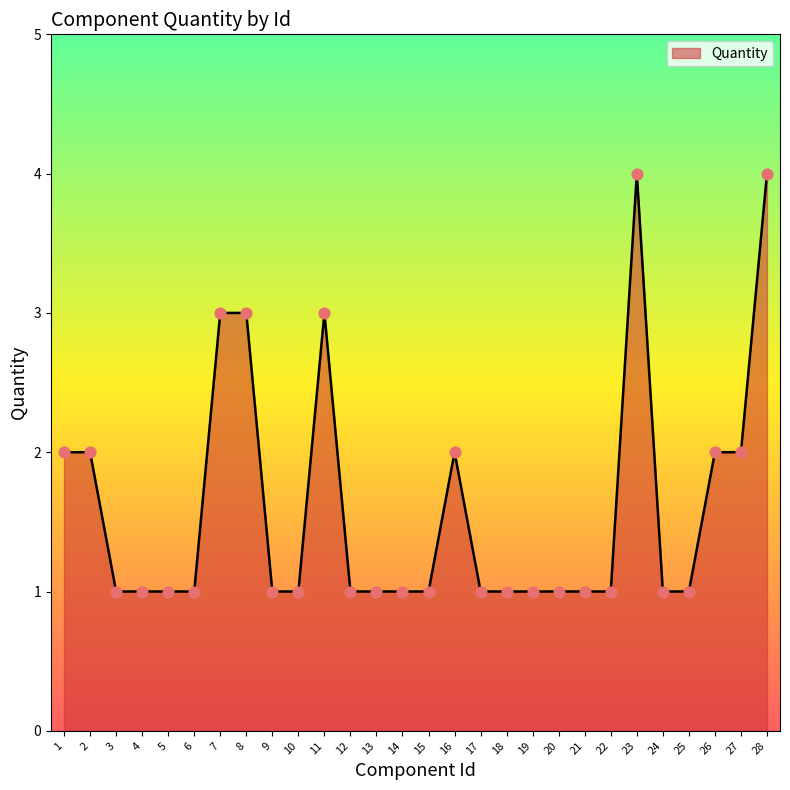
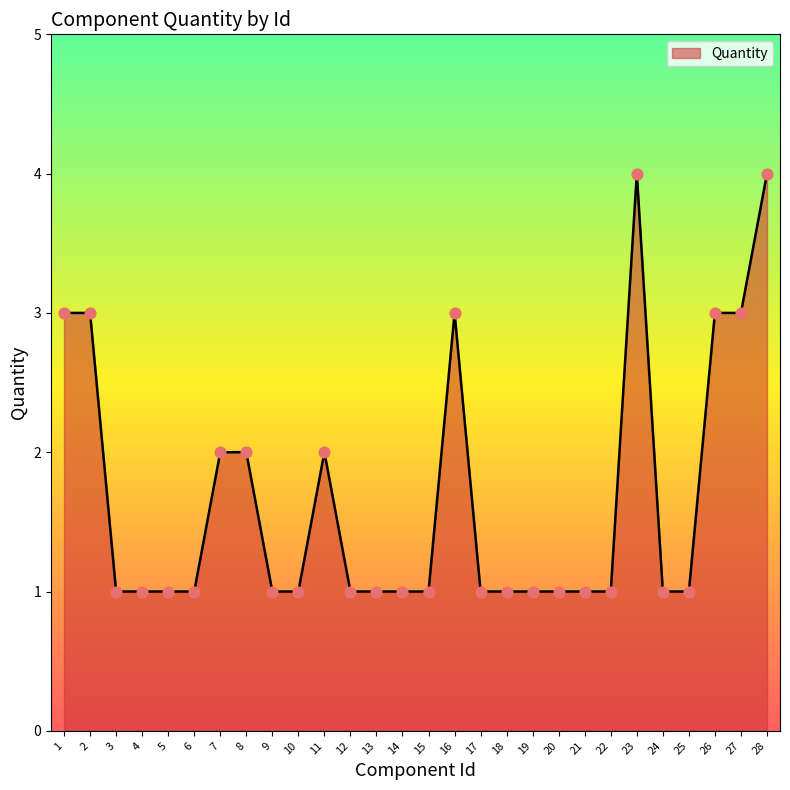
  {
-   "1": 2,
-   "2": 2,
+   "1": 3,
+   "2": 3,
    "3": 1,
    "4": 1,
    "5": 1,
    "6": 1,
-   "7": 3,
-   "8": 3,
+   "7": 2,
+   "8": 2,
    "9": 1,
    "10": 1,
-   "11": 3,
+   "11": 2,
    "12": 1,
    "13": 1,
    "14": 1,
    "15": 1,
-   "16": 2,
+   "16": 3,
    "17": 1,
    "18": 1,
    "19": 1,
    "20": 1,
    "21": 1,
    "22": 1,
    "23": 4,
    "24": 1,
    "25": 1,
-   "26": 2,
-   "27": 2,
+   "26": 3,
+   "27": 3,
    "28": 4
  }
